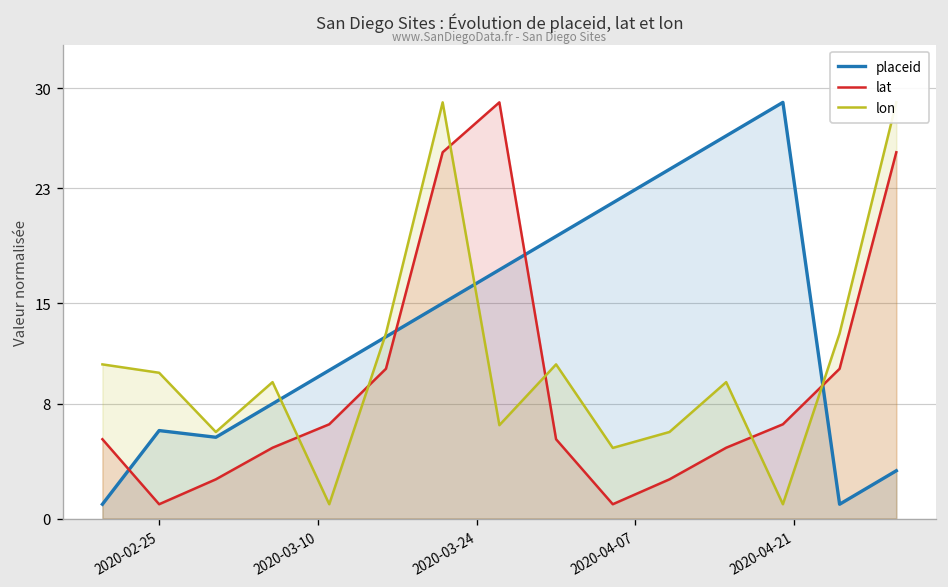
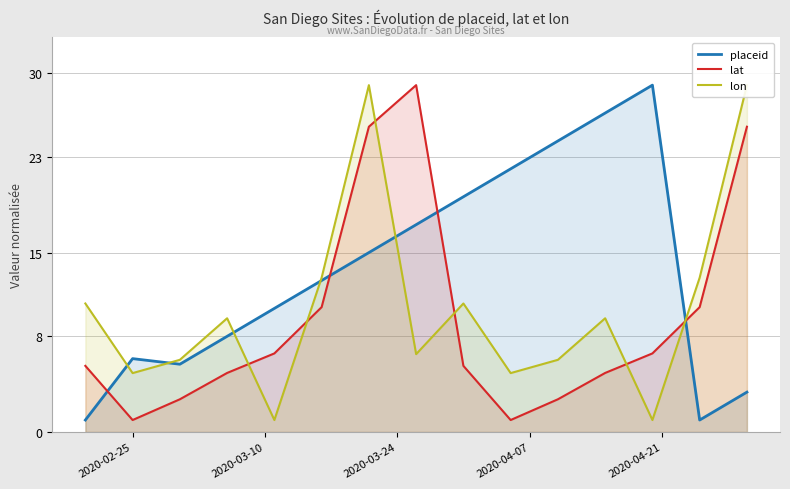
  {
    "placeid": {
      "2020-02-25": 6.1
    },
    "lat": {
      "2020-02-25": 1.0
    },
    "lon": {
-     "2020-02-25": 10.2
+     "2020-02-25": 4.9
    }
  }
